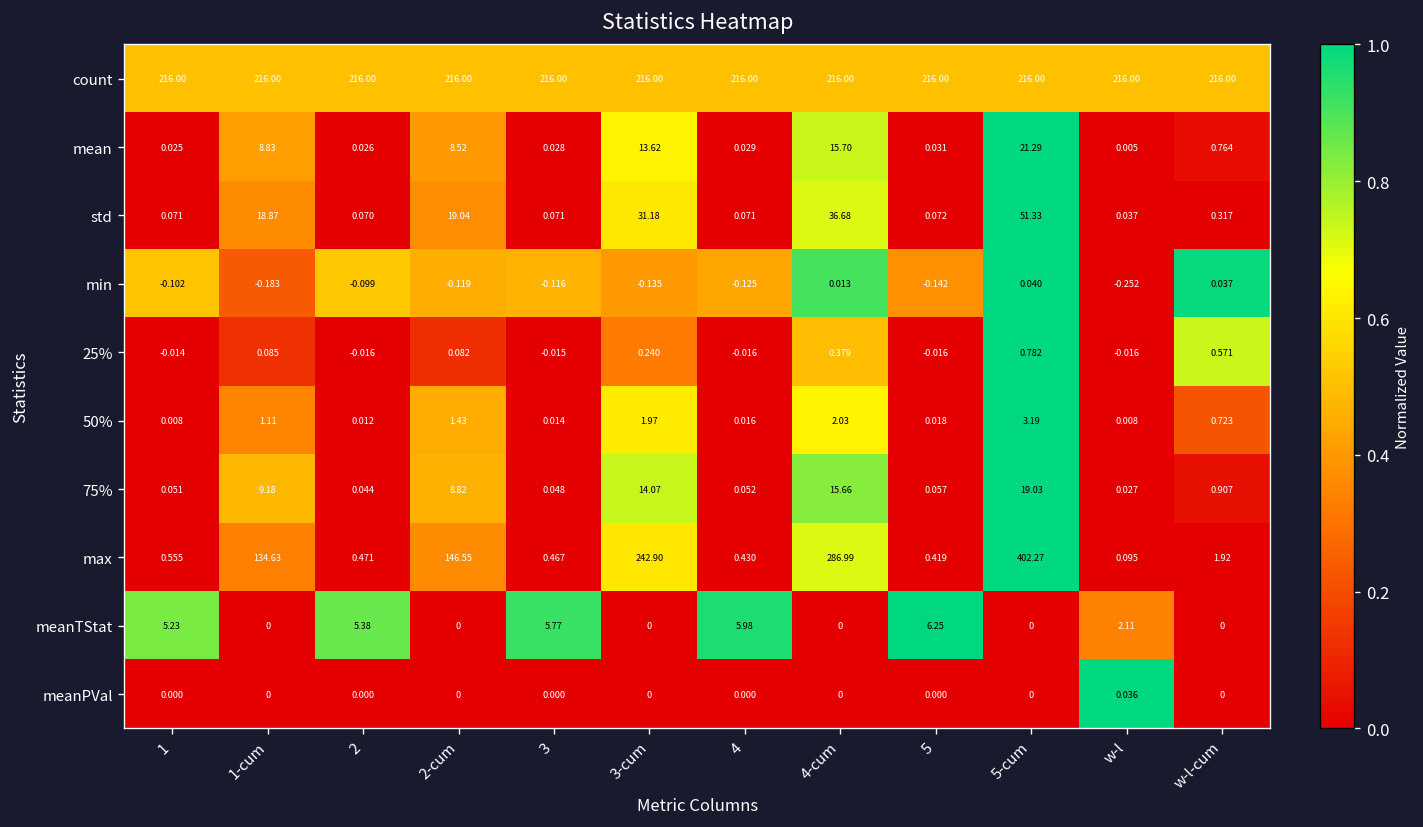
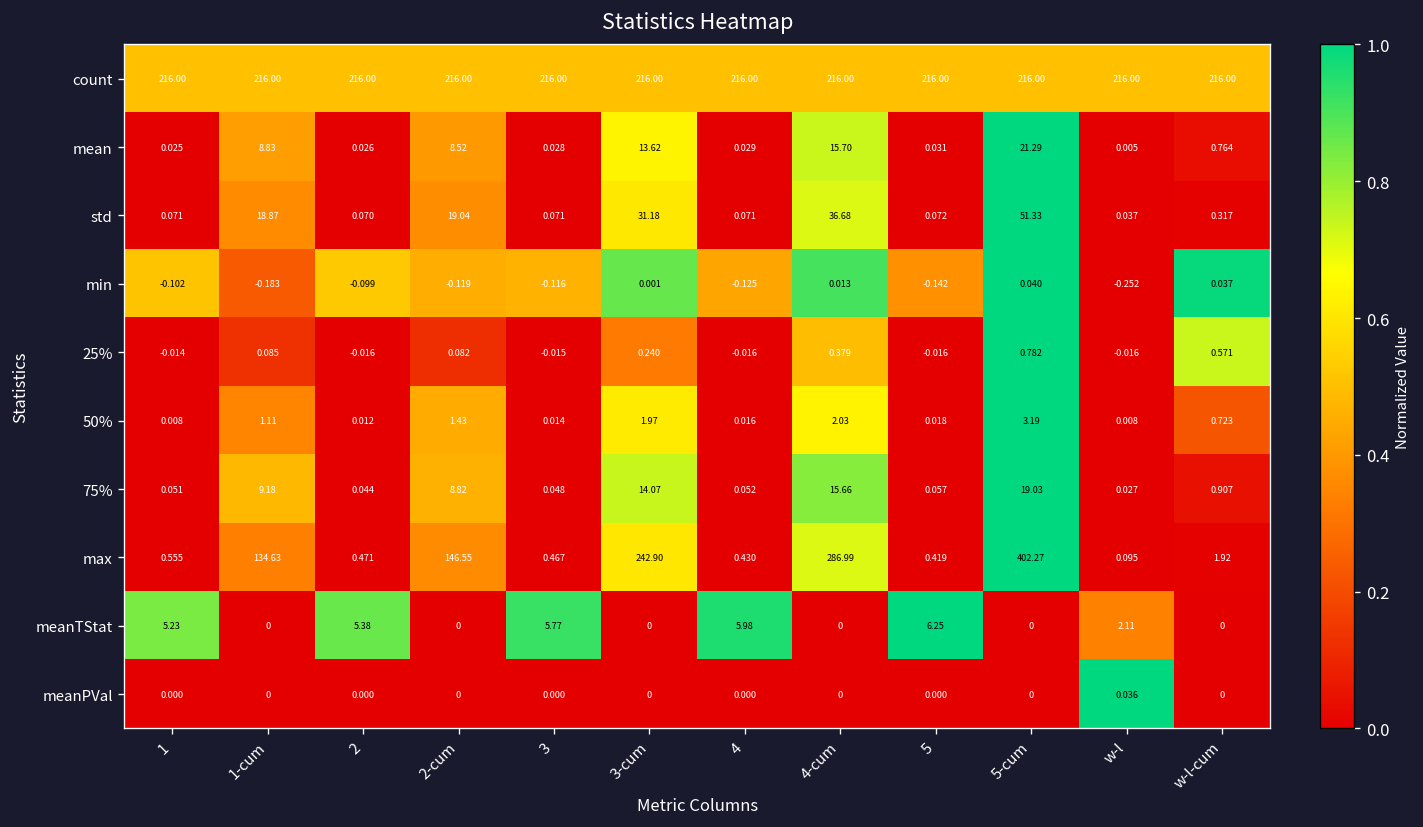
  {
    "count": {
      "1": 216.00,
      "1-cum": 216.00,
      "2": 216.00,
      "2-cum": 216.00,
      "3": 216.00,
      "3-cum": 216.00,
      "4": 216.00,
      "4-cum": 216.00,
      "5": 216.00,
      "5-cum": 216.00,
      "w-l": 216.00,
      "w-l-cum": 216.00
    },
    "mean": {
      "1": 0.025,
      "1-cum": 8.83,
      "2": 0.026,
      "2-cum": 8.52,
      "3": 0.028,
      "3-cum": 13.62,
      "4": 0.029,
      "4-cum": 15.70,
      "5": 0.031,
      "5-cum": 21.29,
      "w-l": 0.005,
      "w-l-cum": 0.764
    },
    "std": {
      "1": 0.071,
      "1-cum": 18.87,
      "2": 0.070,
      "2-cum": 19.04,
      "3": 0.071,
      "3-cum": 31.18,
      "4": 0.071,
      "4-cum": 36.68,
      "5": 0.072,
      "5-cum": 51.33,
      "w-l": 0.037,
      "w-l-cum": 0.317
    },
    "min": {
      "1": -0.102,
      "1-cum": -0.183,
      "2": -0.099,
      "2-cum": -0.119,
      "3": -0.116,
-     "3-cum": -0.135,
+     "3-cum": 0.001,
      "4": -0.125,
      "4-cum": 0.013,
      "5": -0.142,
      "5-cum": 0.040,
      "w-l": -0.252,
      "w-l-cum": 0.037
    },
    "25%": {
      "1": -0.014,
      "1-cum": 0.085,
      "2": -0.016,
      "2-cum": 0.082,
      "3": -0.015,
      "3-cum": 0.240,
      "4": -0.016,
      "4-cum": 0.379,
      "5": -0.016,
      "5-cum": 0.782,
      "w-l": -0.016,
      "w-l-cum": 0.571
    },
    "50%": {
      "1": 0.008,
      "1-cum": 1.11,
      "2": 0.012,
      "2-cum": 1.43,
      "3": 0.014,
      "3-cum": 1.97,
      "4": 0.016,
      "4-cum": 2.03,
      "5": 0.018,
      "5-cum": 3.19,
      "w-l": 0.008,
      "w-l-cum": 0.723
    },
    "75%": {
      "1": 0.051,
      "1-cum": 9.18,
      "2": 0.044,
      "2-cum": 8.82,
      "3": 0.048,
      "3-cum": 14.07,
      "4": 0.052,
      "4-cum": 15.66,
      "5": 0.057,
      "5-cum": 19.03,
      "w-l": 0.027,
      "w-l-cum": 0.907
    },
    "max": {
      "1": 0.555,
      "1-cum": 134.63,
      "2": 0.471,
      "2-cum": 146.55,
      "3": 0.467,
      "3-cum": 242.90,
      "4": 0.430,
      "4-cum": 286.99,
      "5": 0.419,
      "5-cum": 402.27,
      "w-l": 0.095,
      "w-l-cum": 1.92
    },
    "meanTStat": {
      "1": 5.23,
      "1-cum": 0,
      "2": 5.38,
      "2-cum": 0,
      "3": 5.77,
      "3-cum": 0,
      "4": 5.98,
      "4-cum": 0,
      "5": 6.25,
      "5-cum": 0,
      "w-l": 2.11,
      "w-l-cum": 0
    },
    "meanPVal": {
      "1": 0.000,
      "1-cum": 0,
      "2": 0.000,
      "2-cum": 0,
      "3": 0.000,
      "3-cum": 0,
      "4": 0.000,
      "4-cum": 0,
      "5": 0.000,
      "5-cum": 0,
      "w-l": 0.036,
      "w-l-cum": 0
    }
  }
